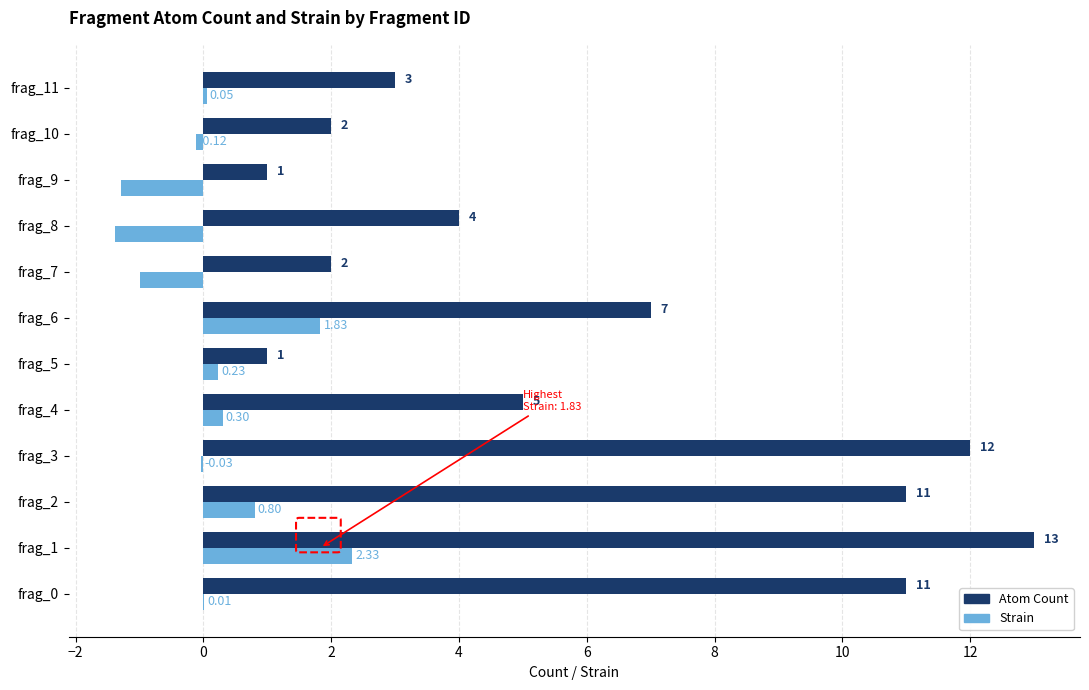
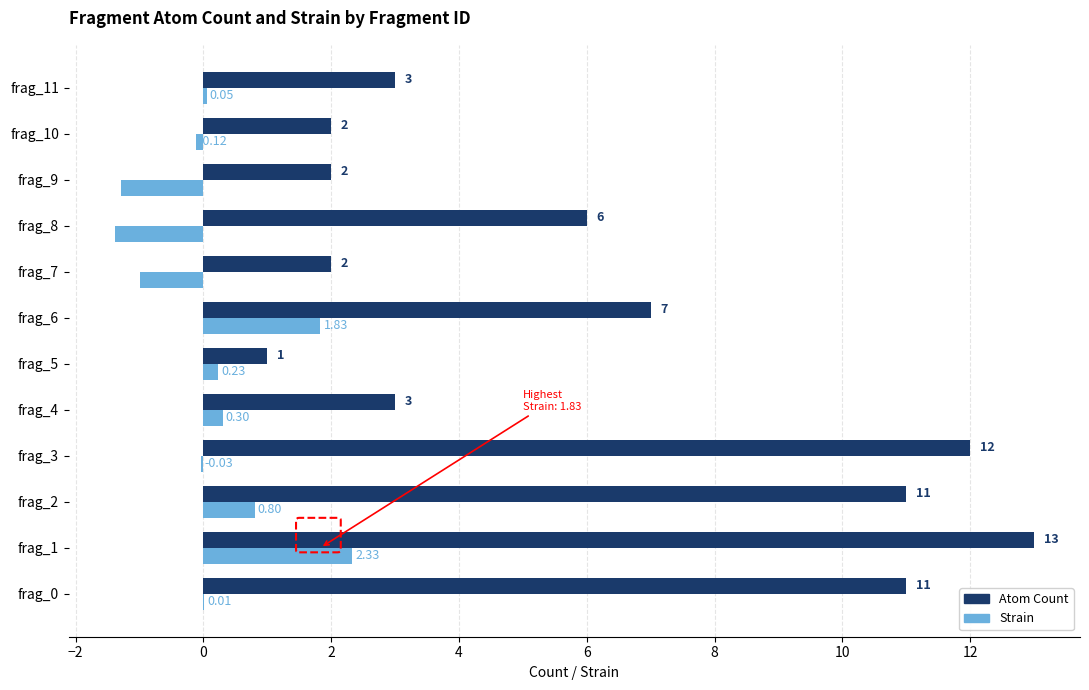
  {
    "Atom Count": {
      "frag_11": 3,
      "frag_10": 2,
-     "frag_9": 1,
-     "frag_8": 4,
+     "frag_9": 2,
+     "frag_8": 6,
      "frag_7": 2,
      "frag_6": 7,
      "frag_5": 1,
-     "frag_4": 5,
+     "frag_4": 3,
      "frag_3": 12,
      "frag_2": 11,
      "frag_1": 13,
      "frag_0": 11
    },
    "Strain": {
      "frag_11": 0.05,
      "frag_10": -0.12,
      "frag_6": 1.83,
      "frag_5": 0.23,
      "frag_4": 0.30,
      "frag_3": -0.03,
      "frag_2": 0.80,
      "frag_1": 2.33,
      "frag_0": 0.01
    }
  }
